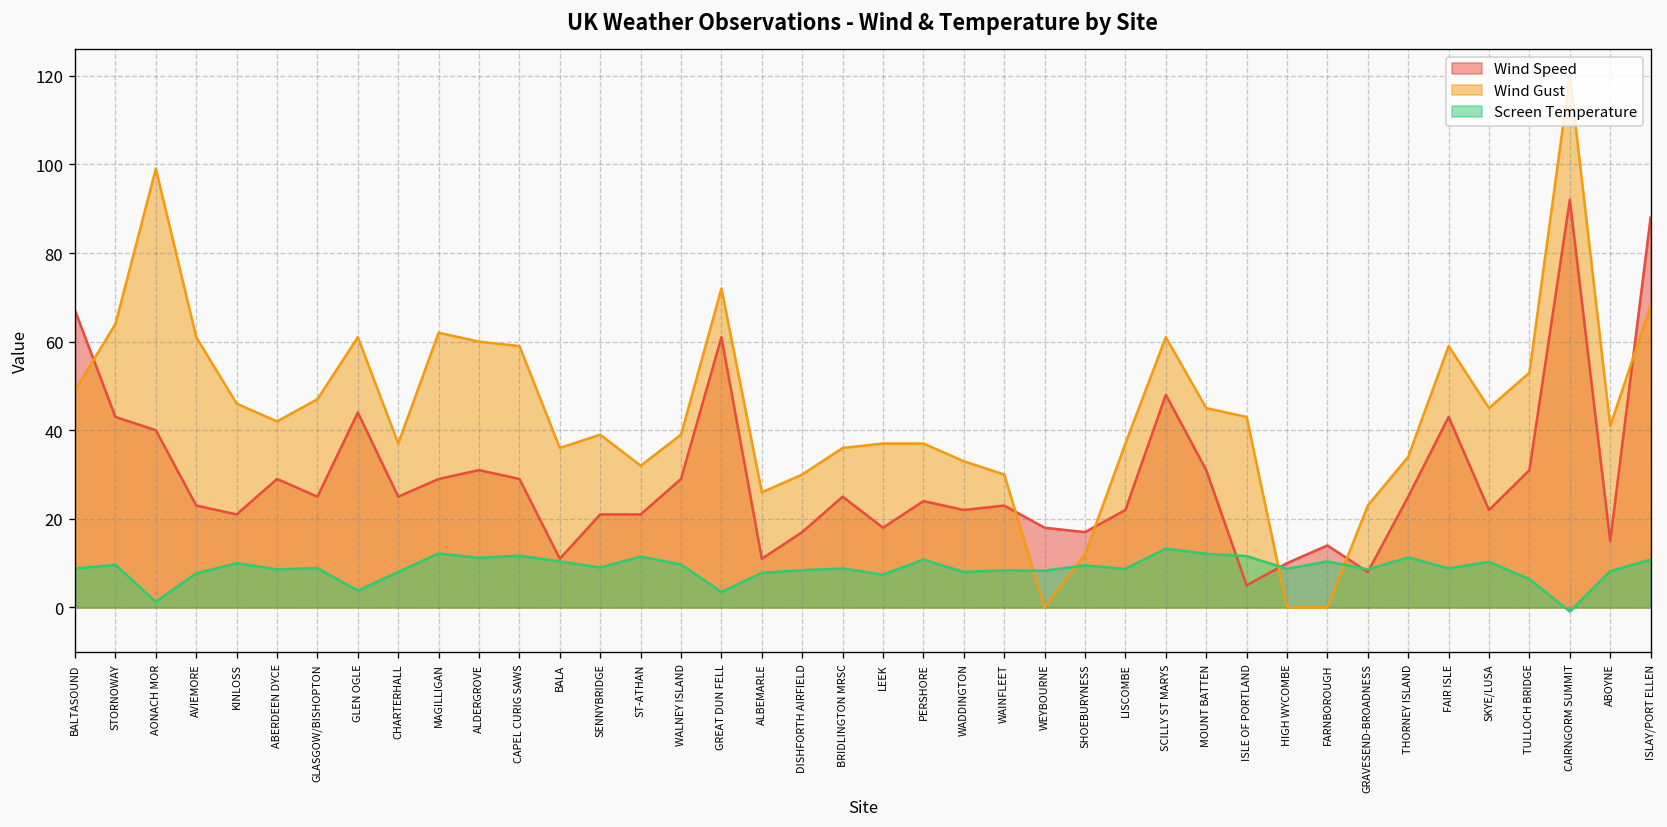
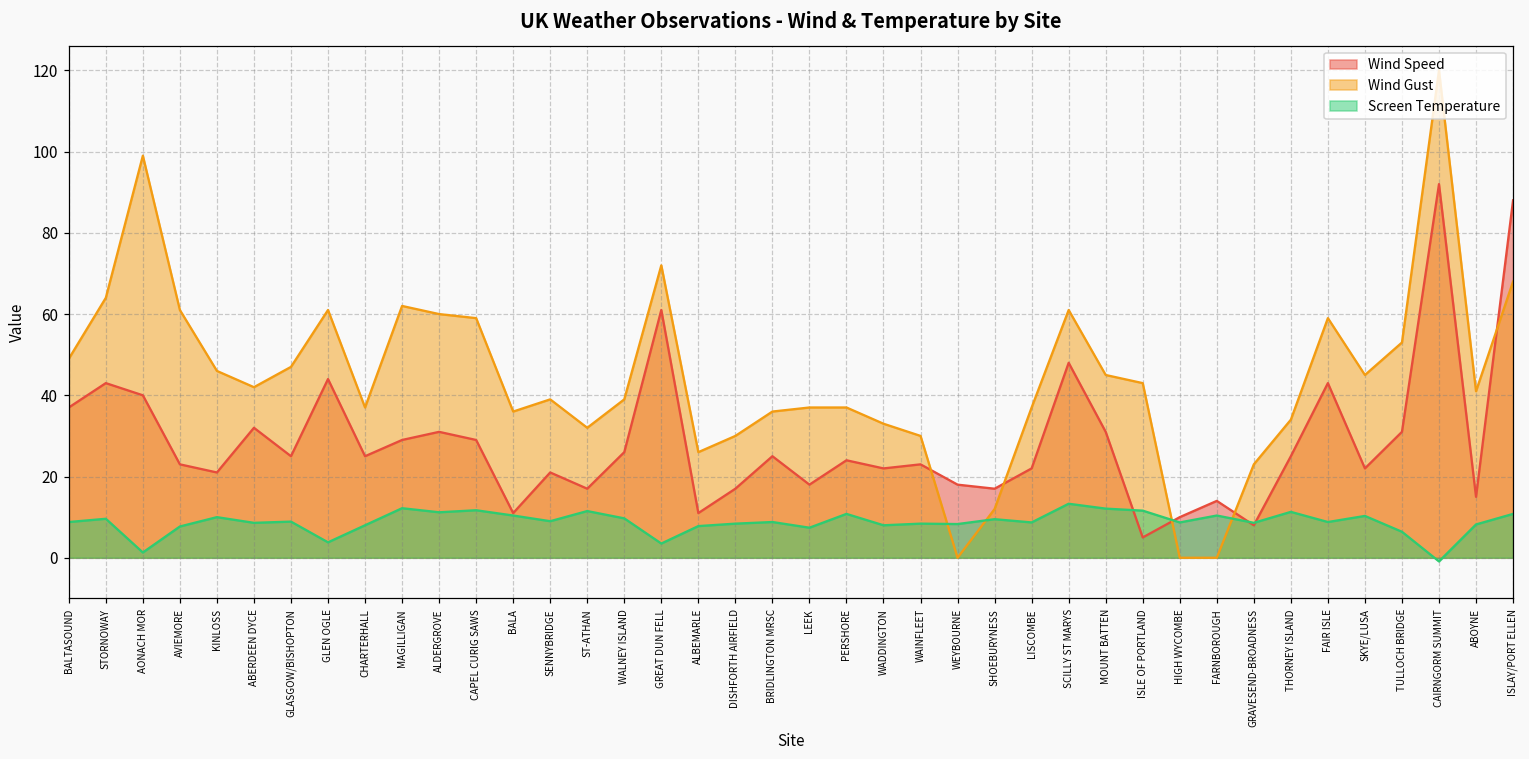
  {
    "Wind Speed": {
-     "BALTASOUND": 67,
+     "BALTASOUND": 37,
      "STORNOWAY": 43,
      "AONACH MOR": 40,
      "AVIEMORE": 23,
      "KINLOSS": 21,
-     "ABERDEEN DYCE": 29,
+     "ABERDEEN DYCE": 32,
      "GLASGOW/BISHOPTON": 25,
      "GLEN OGLE": 44,
      "CHARTERHALL": 25,
      "MAGILLIGAN": 29,
      "ALDERGROVE": 31,
      "CAPEL CURIG SAWS": 29,
      "SENNYBRIDGE": 21,
-     "ST-ATHAN": 21,
-     "WALNEY ISLAND": 29,
+     "ST-ATHAN": 17,
+     "WALNEY ISLAND": 26,
      "GREAT DUN FELL": 61,
      "ALBEMARLE": 11,
      "DISHFORTH AIRFIELD": 17,
      "BRIDLINGTON MRSC": 25,
      "LEEK": 18,
      "PERSHORE": 24,
      "WADDINGTON": 22,
      "WAINFLEET": 23,
      "WEYBOURNE": 18,
      "SHOEBURYNESS": 17,
      "LISCOMBE": 22,
      "SCILLY ST MARYS": 48,
      "MOUNT BATTEN": 31,
      "ISLE OF PORTLAND": 5,
      "HIGH WYCOMBE": 10,
      "FARNBOROUGH": 14,
      "THORNEY ISLAND": 25,
      "FAIR ISLE": 43,
      "SKYE/LUSA": 22,
      "TULLOCH BRIDGE": 31,
      "CAIRNGORM SUMMIT": 92,
      "ABOYNE": 15,
      "ISLAY/PORT ELLEN": 88
    },
    "Wind Gust": {
      "BALTASOUND": 49,
      "STORNOWAY": 64,
      "AONACH MOR": 99,
      "AVIEMORE": 61,
      "KINLOSS": 46,
      "ABERDEEN DYCE": 42,
      "GLASGOW/BISHOPTON": 47,
      "GLEN OGLE": 61,
      "CHARTERHALL": 37,
      "MAGILLIGAN": 62,
      "ALDERGROVE": 60,
      "CAPEL CURIG SAWS": 59,
      "BALA": 36,
      "SENNYBRIDGE": 39,
      "ST-ATHAN": 32,
      "WALNEY ISLAND": 39,
      "GREAT DUN FELL": 72,
      "ALBEMARLE": 26,
      "DISHFORTH AIRFIELD": 30,
      "BRIDLINGTON MRSC": 36,
      "LEEK": 37,
      "PERSHORE": 37,
      "WADDINGTON": 33,
      "WAINFLEET": 30,
      "WEYBOURNE": 0,
      "SHOEBURYNESS": 12,
      "LISCOMBE": 37,
      "SCILLY ST MARYS": 61,
      "MOUNT BATTEN": 45,
      "ISLE OF PORTLAND": 43,
      "HIGH WYCOMBE": 0,
      "FARNBOROUGH": 0,
      "GRAVESEND-BROADNESS": 23,
      "THORNEY ISLAND": 34,
      "FAIR ISLE": 59,
      "SKYE/LUSA": 45,
      "TULLOCH BRIDGE": 53,
      "ABOYNE": 41,
      "ISLAY/PORT ELLEN": 68
    }
  }
